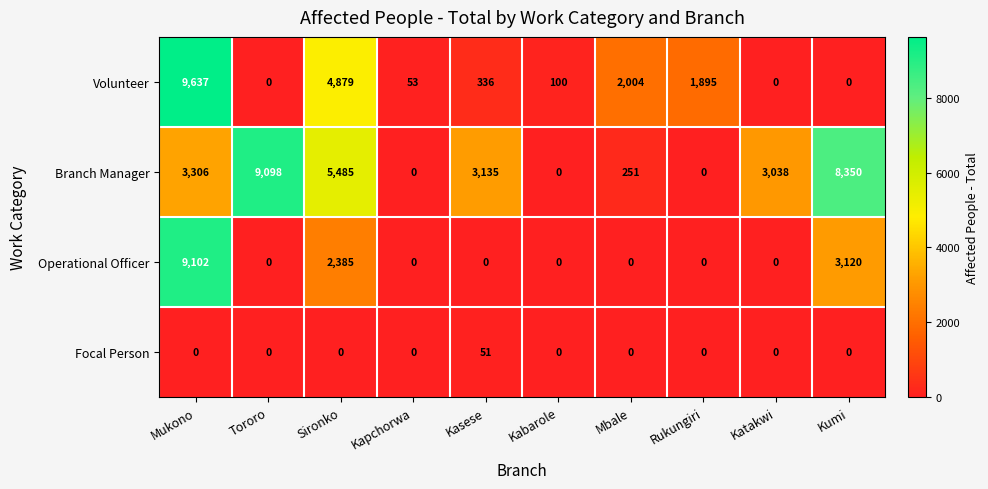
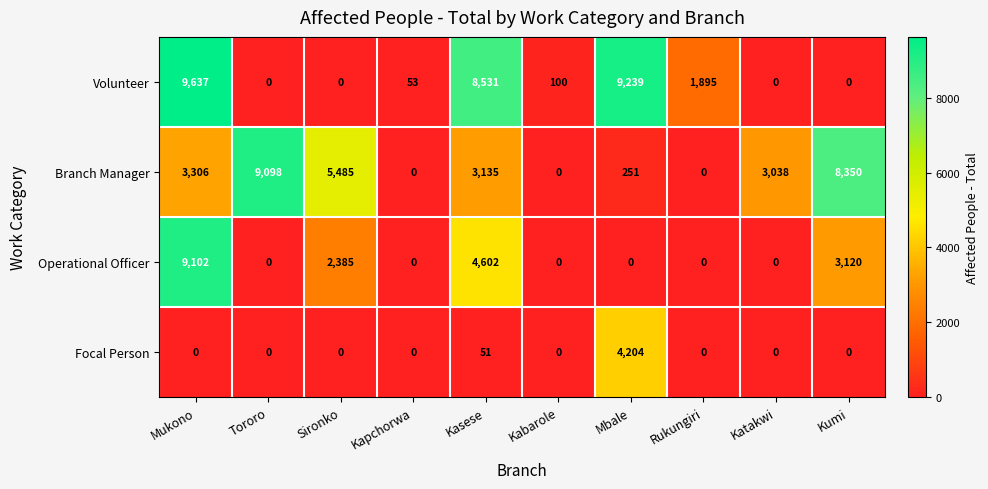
  {
    "Volunteer": {
      "Mukono": "9,637",
      "Tororo": "0",
-     "Sironko": "4,879",
+     "Sironko": "0",
      "Kapchorwa": "53",
-     "Kasese": "336",
+     "Kasese": "8,531",
      "Kabarole": "100",
-     "Mbale": "2,004",
+     "Mbale": "9,239",
      "Rukungiri": "1,895",
      "Katakwi": "0",
      "Kumi": "0"
    },
    "Branch Manager": {
      "Mukono": "3,306",
      "Tororo": "9,098",
      "Sironko": "5,485",
      "Kapchorwa": "0",
      "Kasese": "3,135",
      "Kabarole": "0",
      "Mbale": "251",
      "Rukungiri": "0",
      "Katakwi": "3,038",
      "Kumi": "8,350"
    },
    "Operational Officer": {
      "Mukono": "9,102",
      "Tororo": "0",
      "Sironko": "2,385",
      "Kapchorwa": "0",
-     "Kasese": "0",
+     "Kasese": "4,602",
      "Kabarole": "0",
      "Mbale": "0",
      "Rukungiri": "0",
      "Katakwi": "0",
      "Kumi": "3,120"
    },
    "Focal Person": {
      "Mukono": "0",
      "Tororo": "0",
      "Sironko": "0",
      "Kapchorwa": "0",
      "Kasese": "51",
      "Kabarole": "0",
-     "Mbale": "0",
+     "Mbale": "4,204",
      "Rukungiri": "0",
      "Katakwi": "0",
      "Kumi": "0"
    }
  }
